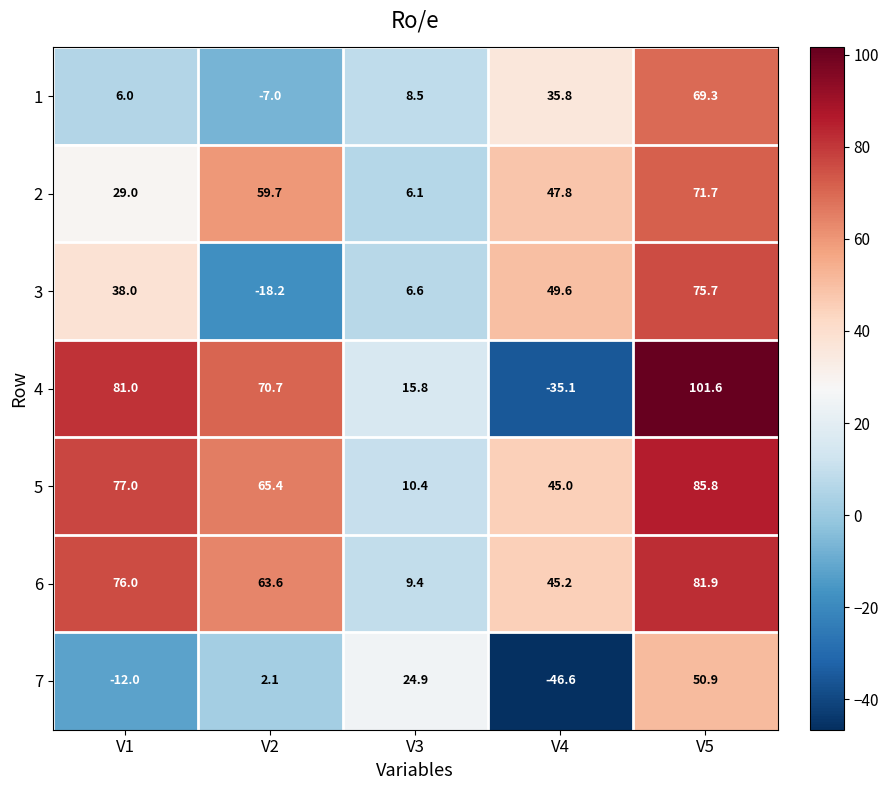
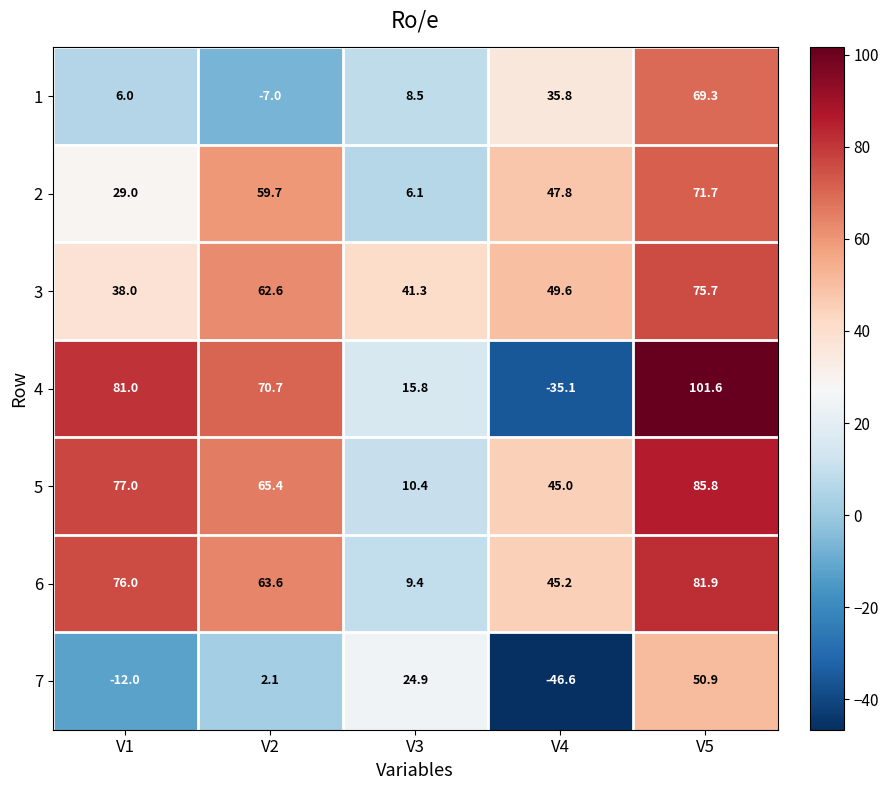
  {
    "1": {
      "V1": 6.0,
      "V2": -7.0,
      "V3": 8.5,
      "V4": 35.8,
      "V5": 69.3
    },
    "2": {
      "V1": 29.0,
      "V2": 59.7,
      "V3": 6.1,
      "V4": 47.8,
      "V5": 71.7
    },
    "3": {
      "V1": 38.0,
-     "V2": -18.2,
-     "V3": 6.6,
+     "V2": 62.6,
+     "V3": 41.3,
      "V4": 49.6,
      "V5": 75.7
    },
    "4": {
      "V1": 81.0,
      "V2": 70.7,
      "V3": 15.8,
      "V4": -35.1,
      "V5": 101.6
    },
    "5": {
      "V1": 77.0,
      "V2": 65.4,
      "V3": 10.4,
      "V4": 45.0,
      "V5": 85.8
    },
    "6": {
      "V1": 76.0,
      "V2": 63.6,
      "V3": 9.4,
      "V4": 45.2,
      "V5": 81.9
    },
    "7": {
      "V1": -12.0,
      "V2": 2.1,
      "V3": 24.9,
      "V4": -46.6,
      "V5": 50.9
    }
  }
